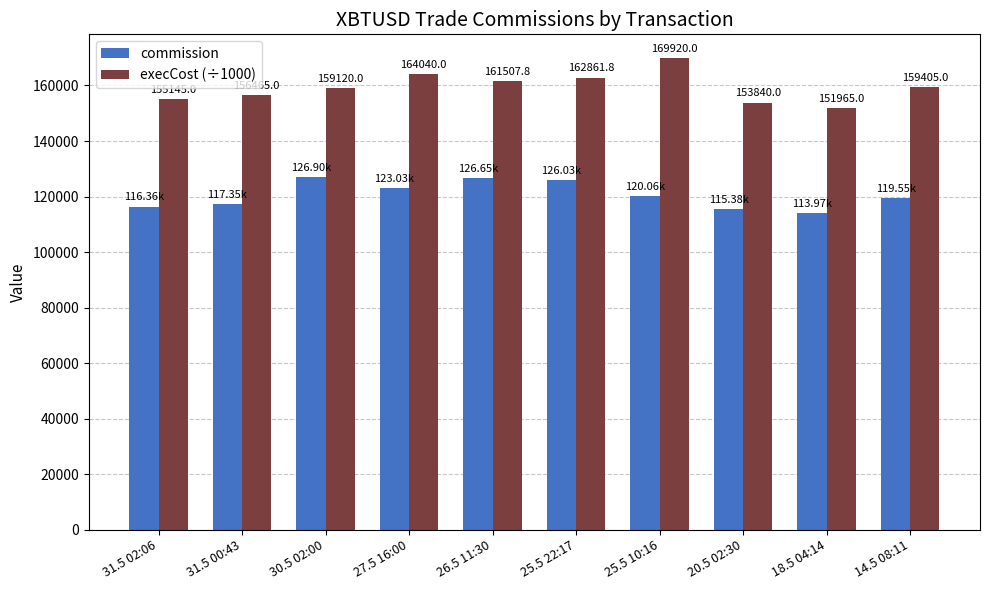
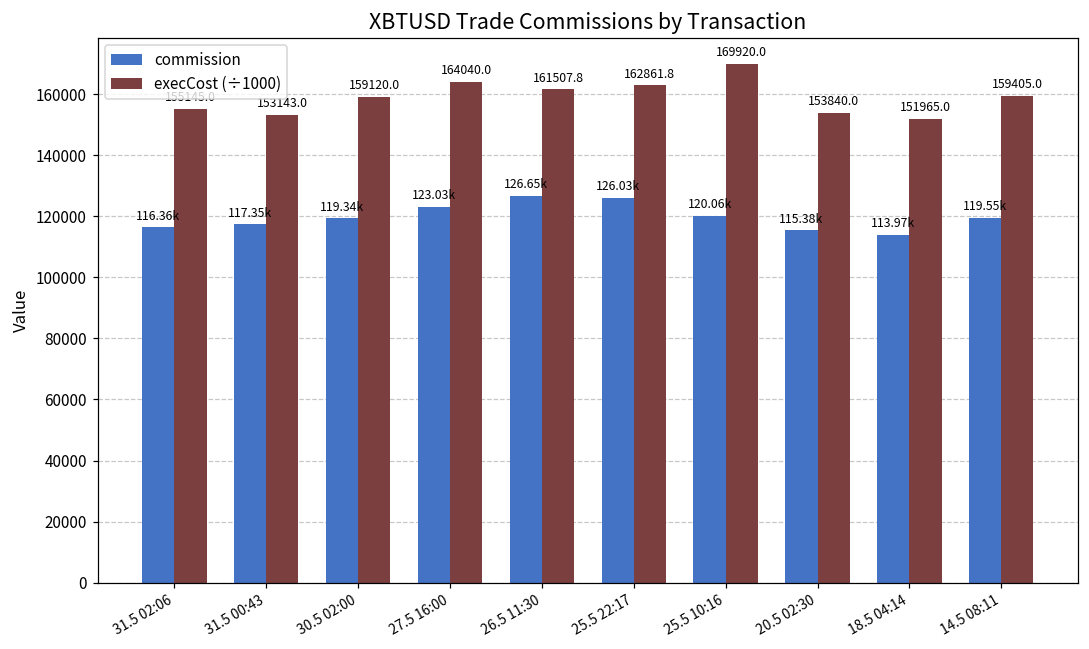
  {
    "commission": {
      "31.5 02:06": "116.36k",
      "31.5 00:43": "117.35k",
-     "30.5 02:00": "126.90k",
+     "30.5 02:00": "119.34k",
      "27.5 16:00": "123.03k",
      "26.5 11:30": "126.65k",
      "25.5 22:17": "126.03k",
      "25.5 10:16": "120.06k",
      "20.5 02:30": "115.38k",
      "18.5 04:14": "113.97k",
      "14.5 08:11": "119.55k"
    },
    "execCost (÷1000)": {
-     "31.5 00:43": "156000"
+     "31.5 00:43": "153000"
    }
  }
